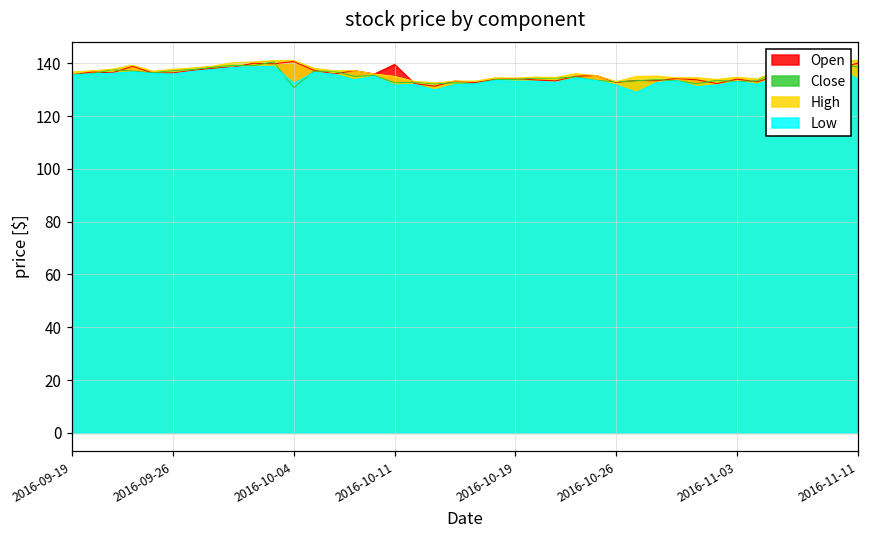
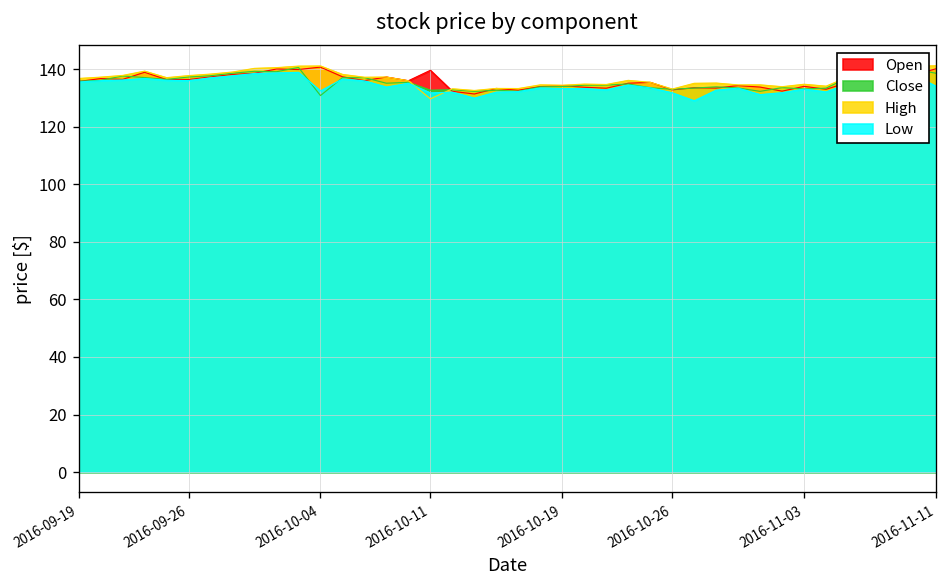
  {
    "Open": {
      "2016-10-11": 140,
      "2016-11-11": 140
    },
    "Close": {
      "2016-10-04": 131,
      "2016-11-11": 139
    },
    "High": {
-     "2016-10-11": 135,
+     "2016-10-11": 130,
      "2016-11-11": 141
    },
    "Low": {
      "2016-10-04": 132,
      "2016-11-11": 134
    }
  }
